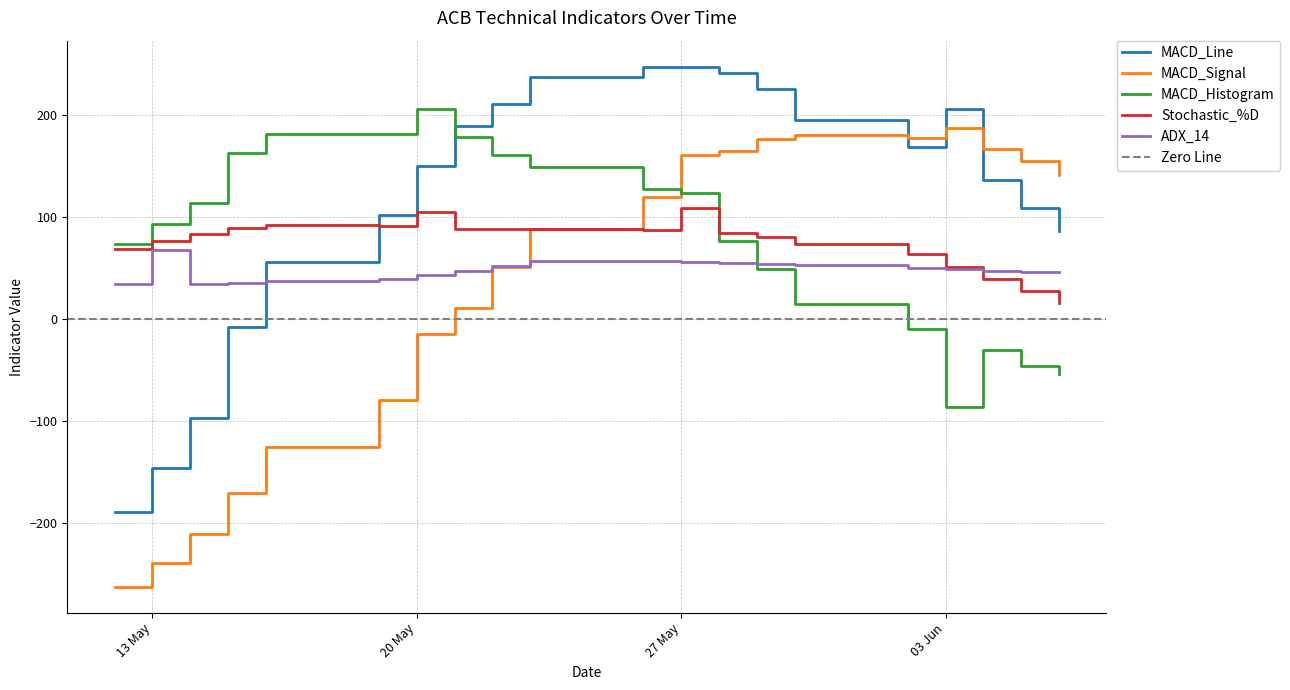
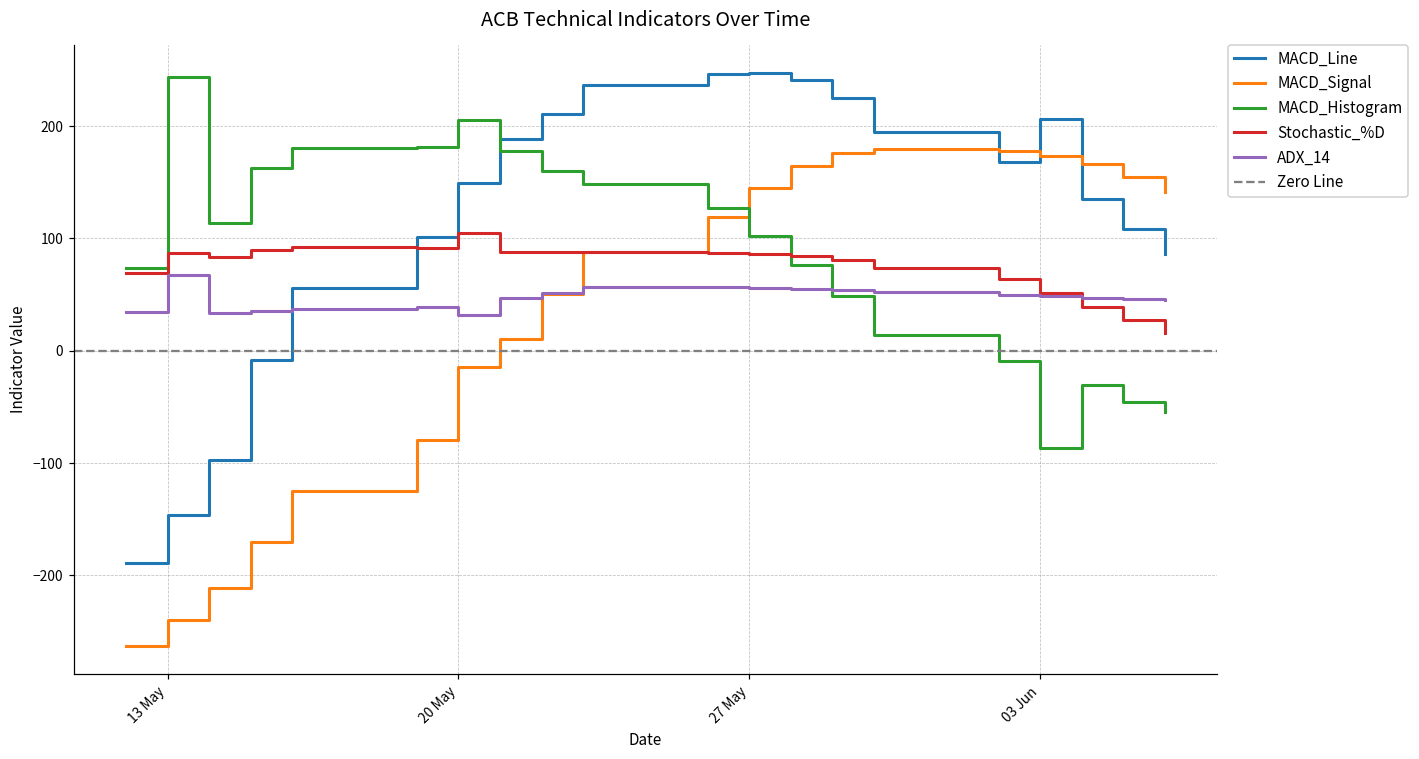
  {
    "MACD_Line": {
      "13 May": -146,
      "20 May": 149,
      "27 May": 247,
      "03 Jun": 206
    },
    "MACD_Signal": {
      "13 May": -239,
      "20 May": -15,
-     "27 May": 160,
-     "03 Jun": 187
+     "27 May": 145,
+     "03 Jun": 174
    },
    "MACD_Histogram": {
-     "13 May": 93,
+     "13 May": 244,
      "20 May": 206,
-     "27 May": 123,
+     "27 May": 102,
      "03 Jun": -87
    },
    "Stochastic_%D": {
-     "13 May": 76,
+     "13 May": 87,
      "20 May": 105,
-     "27 May": 108,
+     "27 May": 86,
      "03 Jun": 51
    },
    "ADX_14": {
      "13 May": 67,
-     "20 May": 43,
+     "20 May": 32,
      "27 May": 56,
      "03 Jun": 48
    }
  }
